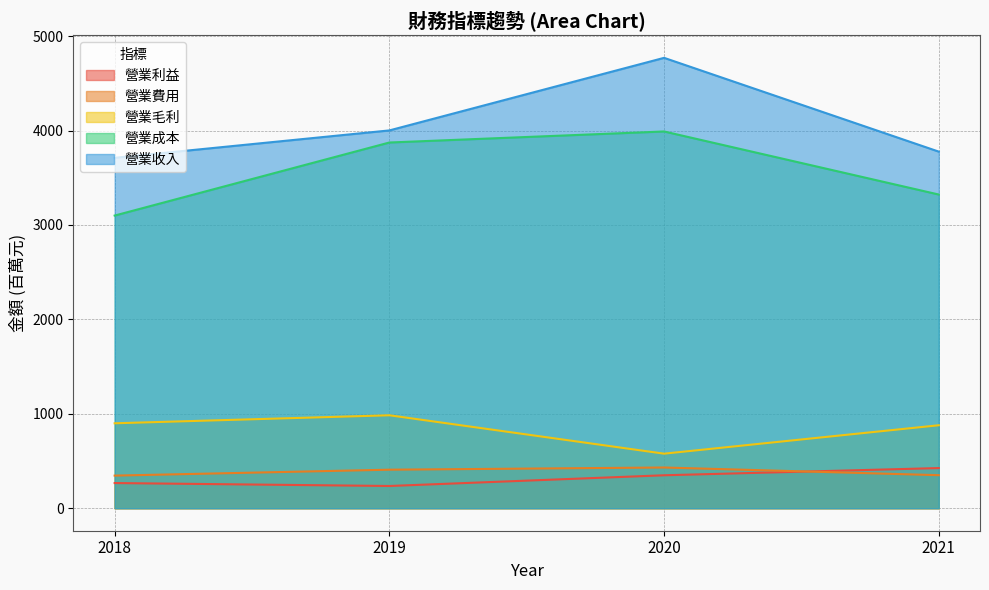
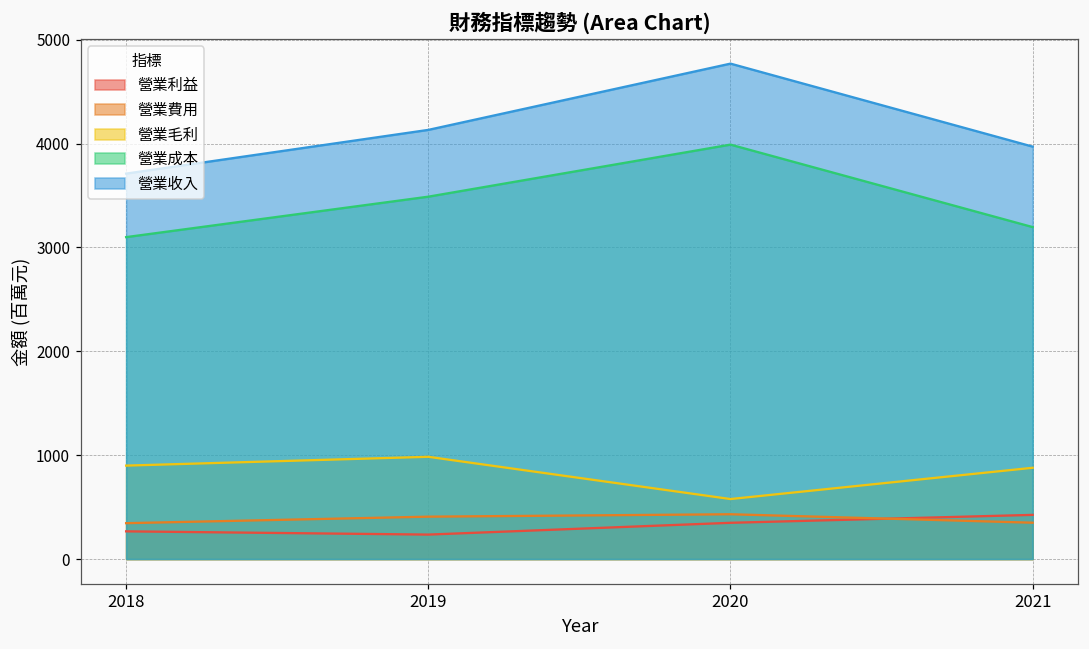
  {
    "營業毛利": {
      "2018": 900,
      "2019": 1000,
      "2020": 600,
      "2021": 900
    },
    "營業成本": {
      "2018": 3100,
-     "2019": 3900,
+     "2019": 3500,
      "2020": 4000,
-     "2021": 3300
+     "2021": 3200
    },
    "營業收入": {
-     "2019": 4000,
+     "2019": 4100,
      "2020": 4800,
-     "2021": 3800
+     "2021": 4000
    }
  }
